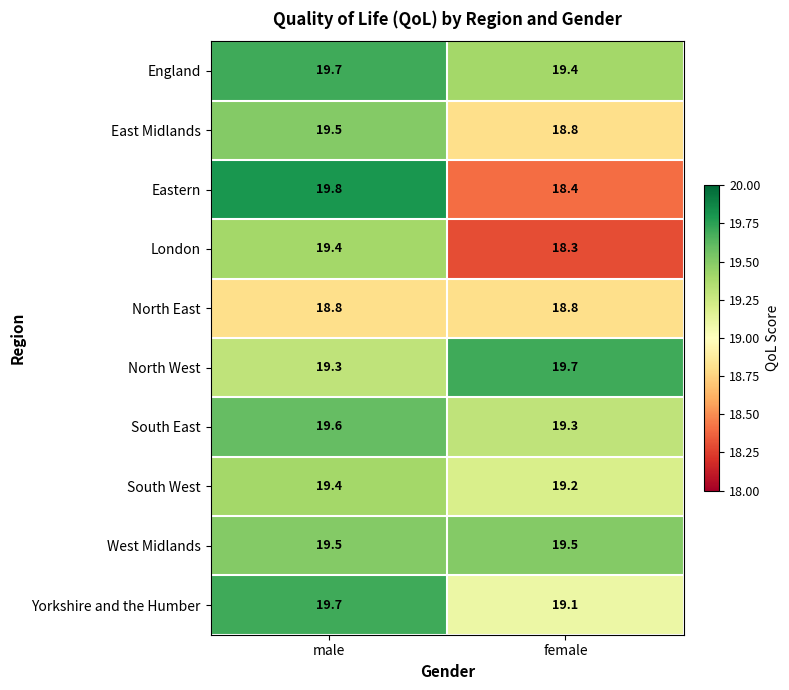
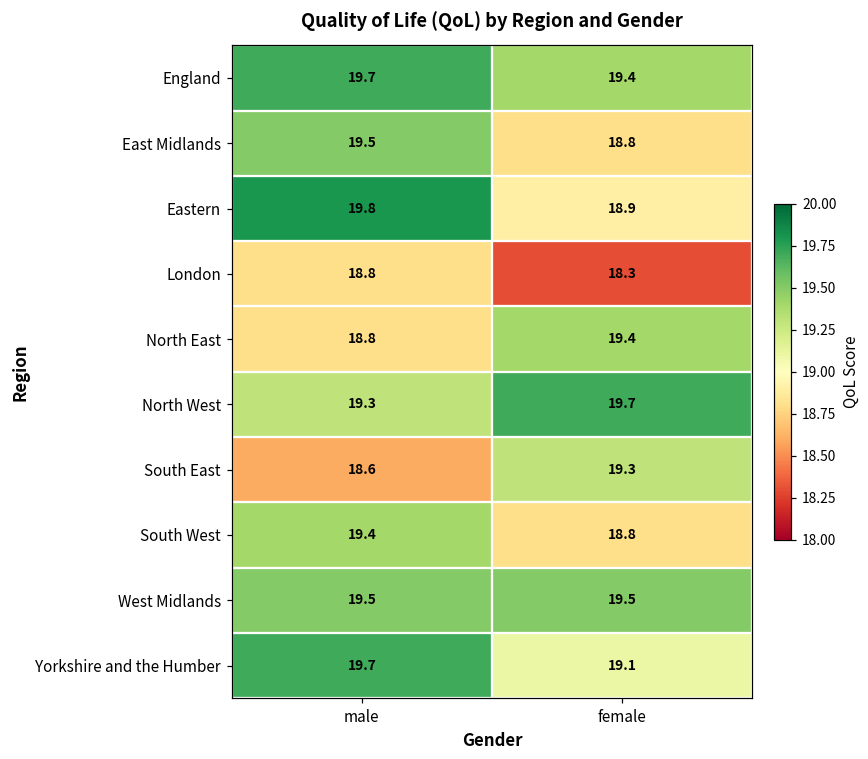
  {
    "England": {
      "male": 19.7,
      "female": 19.4
    },
    "East Midlands": {
      "male": 19.5,
      "female": 18.8
    },
    "Eastern": {
      "male": 19.8,
-     "female": 18.4
+     "female": 18.9
    },
    "London": {
-     "male": 19.4,
+     "male": 18.8,
      "female": 18.3
    },
    "North East": {
      "male": 18.8,
-     "female": 18.8
+     "female": 19.4
    },
    "North West": {
      "male": 19.3,
      "female": 19.7
    },
    "South East": {
-     "male": 19.6,
+     "male": 18.6,
      "female": 19.3
    },
    "South West": {
      "male": 19.4,
-     "female": 19.2
+     "female": 18.8
    },
    "West Midlands": {
      "male": 19.5,
      "female": 19.5
    },
    "Yorkshire and the Humber": {
      "male": 19.7,
      "female": 19.1
    }
  }
